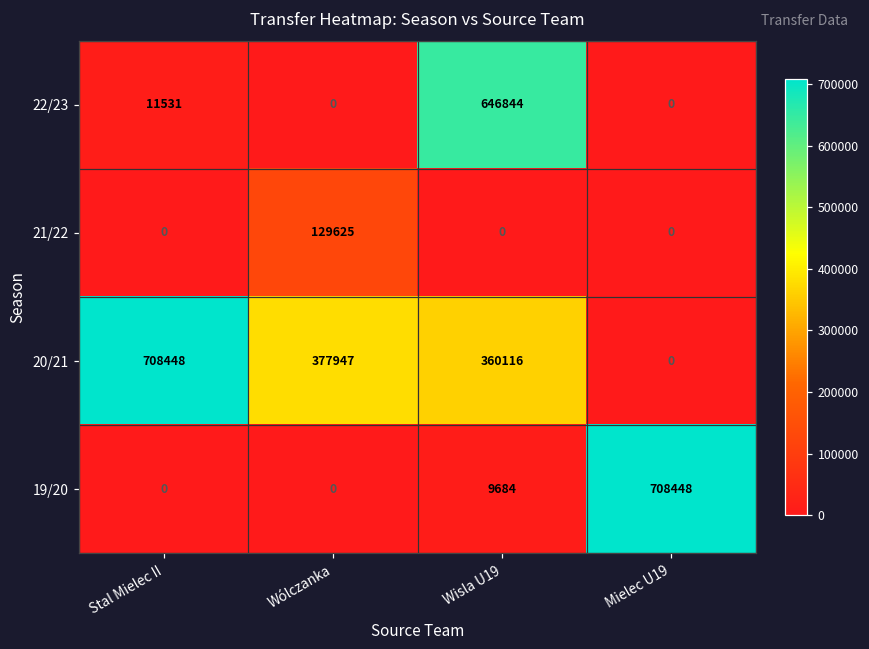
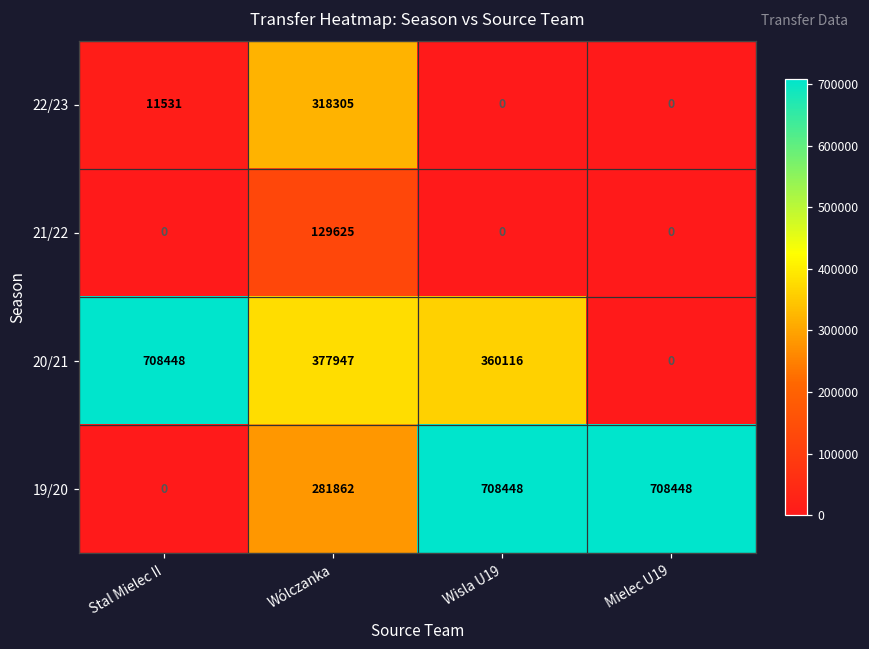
  {
    "22/23": {
      "Stal Mielec II": 11531,
-     "Wólczanka": 0,
-     "Wisla U19": 646844,
+     "Wólczanka": 318305,
+     "Wisla U19": 0,
      "Mielec U19": 0
    },
    "21/22": {
      "Stal Mielec II": 0,
      "Wólczanka": 129625,
      "Wisla U19": 0,
      "Mielec U19": 0
    },
    "20/21": {
      "Stal Mielec II": 708448,
      "Wólczanka": 377947,
      "Wisla U19": 360116,
      "Mielec U19": 0
    },
    "19/20": {
      "Stal Mielec II": 0,
-     "Wólczanka": 0,
-     "Wisla U19": 9684,
+     "Wólczanka": 281862,
+     "Wisla U19": 708448,
      "Mielec U19": 708448
    }
  }
